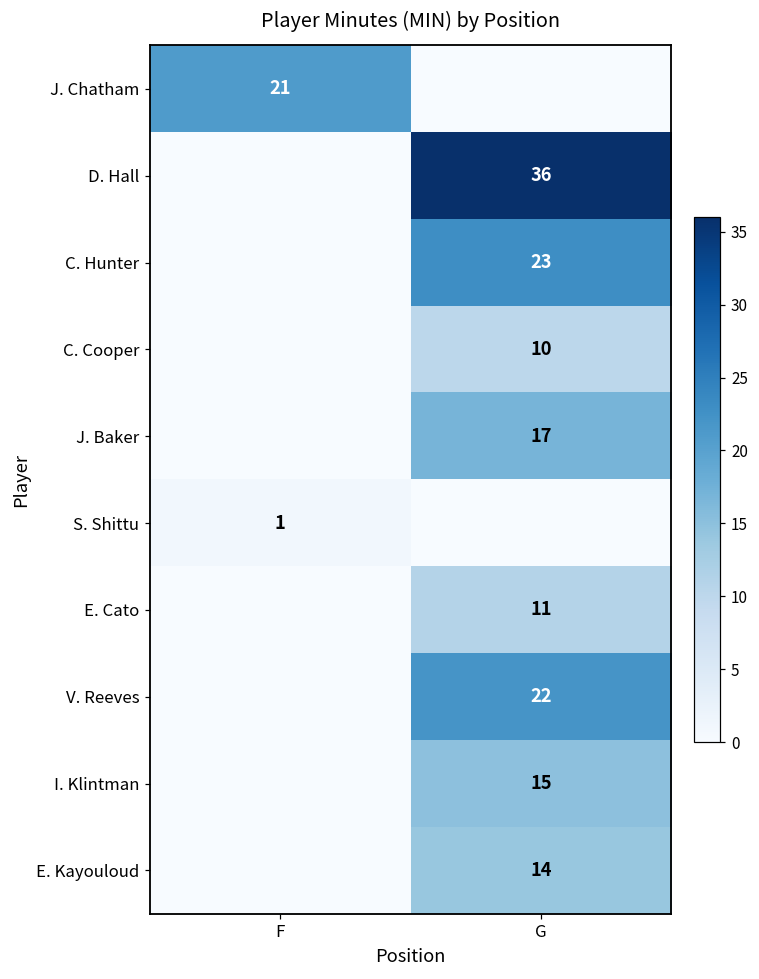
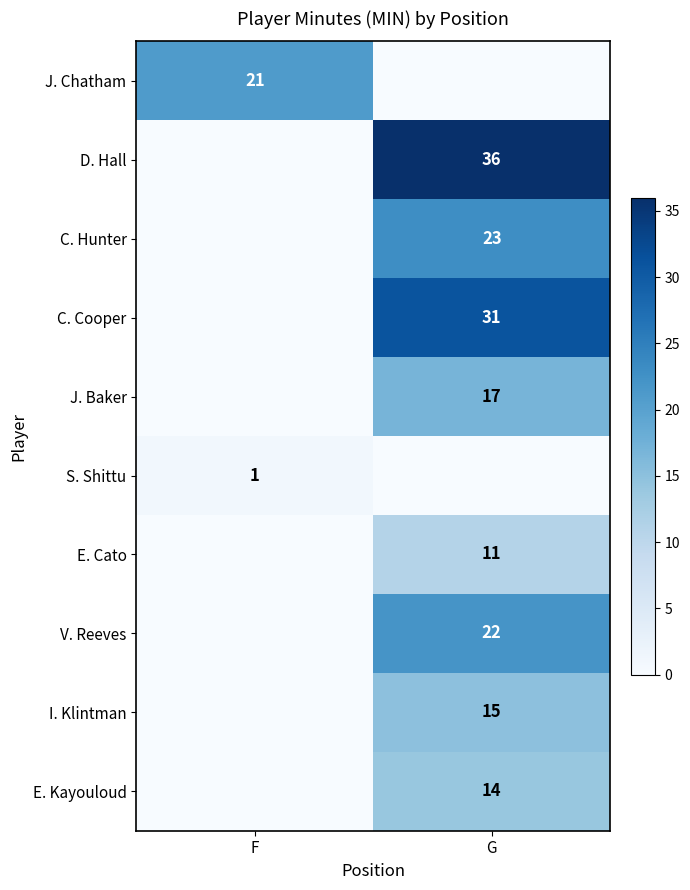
  {
    "J. Chatham": {
      "F": 21
    },
    "D. Hall": {
      "G": 36
    },
    "C. Hunter": {
      "G": 23
    },
    "C. Cooper": {
-     "G": 10
+     "G": 31
    },
    "J. Baker": {
      "G": 17
    },
    "S. Shittu": {
      "F": 1
    },
    "E. Cato": {
      "G": 11
    },
    "V. Reeves": {
      "G": 22
    },
    "I. Klintman": {
      "G": 15
    },
    "E. Kayouloud": {
      "G": 14
    }
  }
